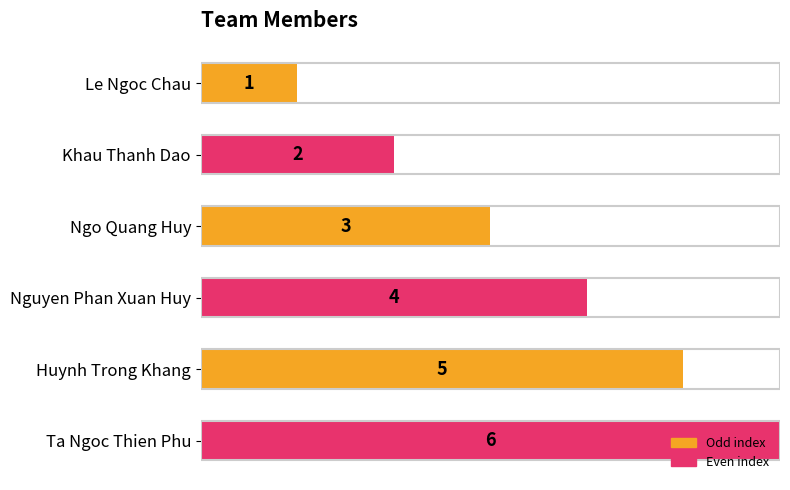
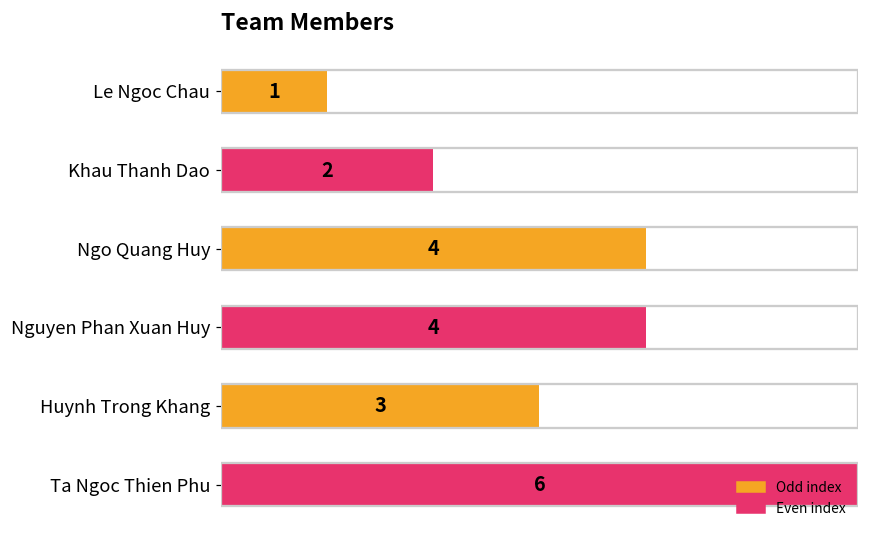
  {
    "Le Ngoc Chau": 1,
    "Khau Thanh Dao": 2,
-   "Ngo Quang Huy": 3,
+   "Ngo Quang Huy": 4,
    "Nguyen Phan Xuan Huy": 4,
-   "Huynh Trong Khang": 5,
+   "Huynh Trong Khang": 3,
    "Ta Ngoc Thien Phu": 6
  }
